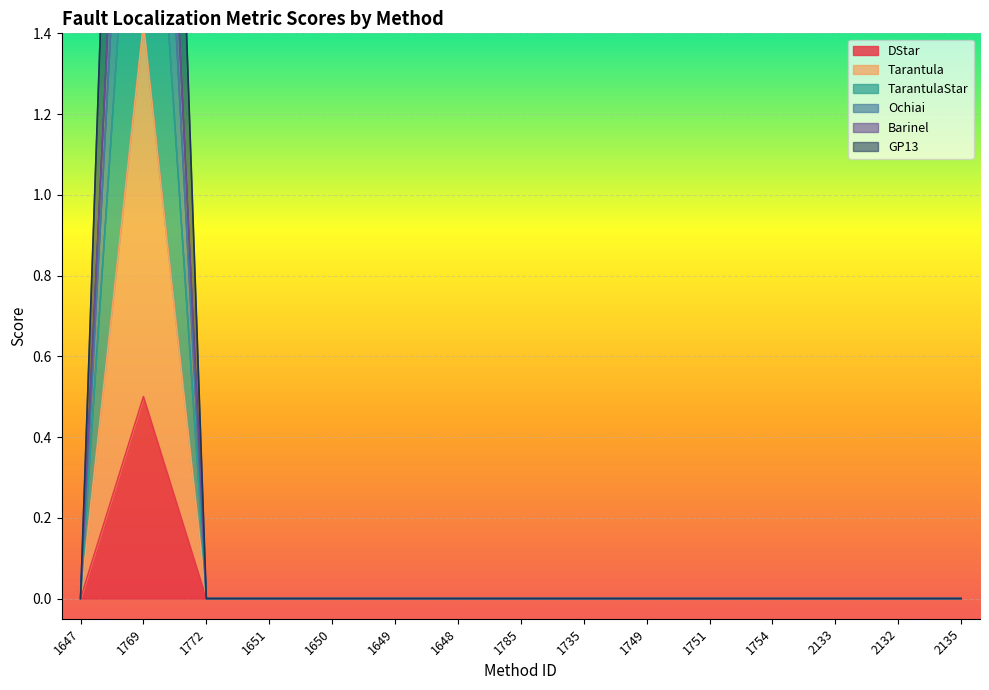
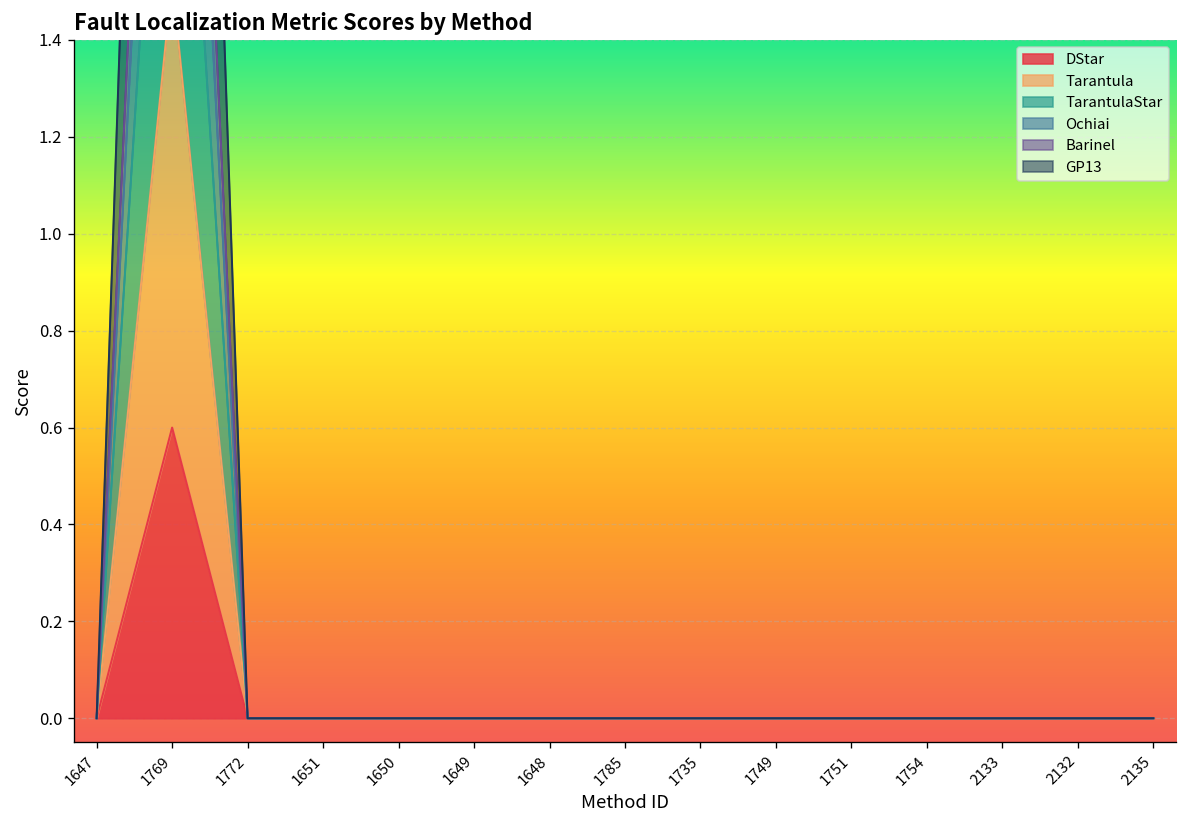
  {
    "DStar": {
-     "1769": 0.5
+     "1769": 0.6
    }
  }
